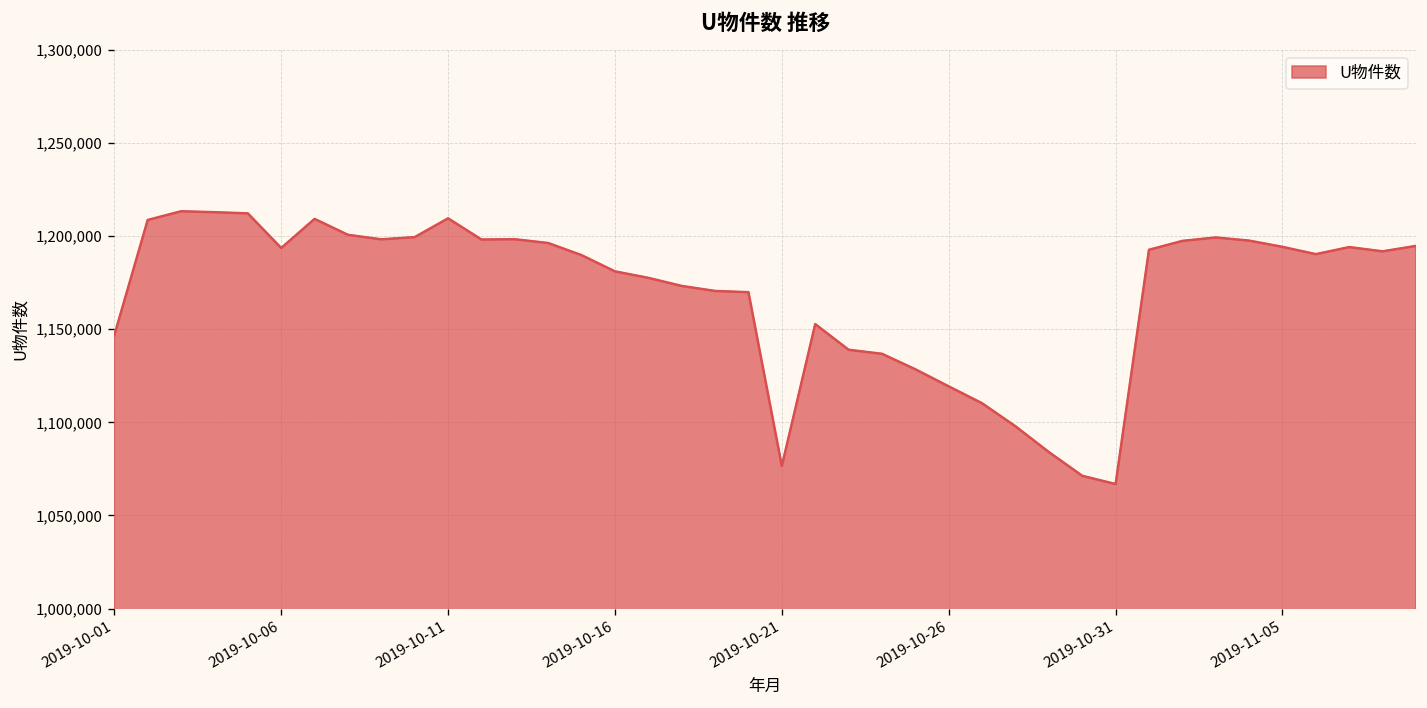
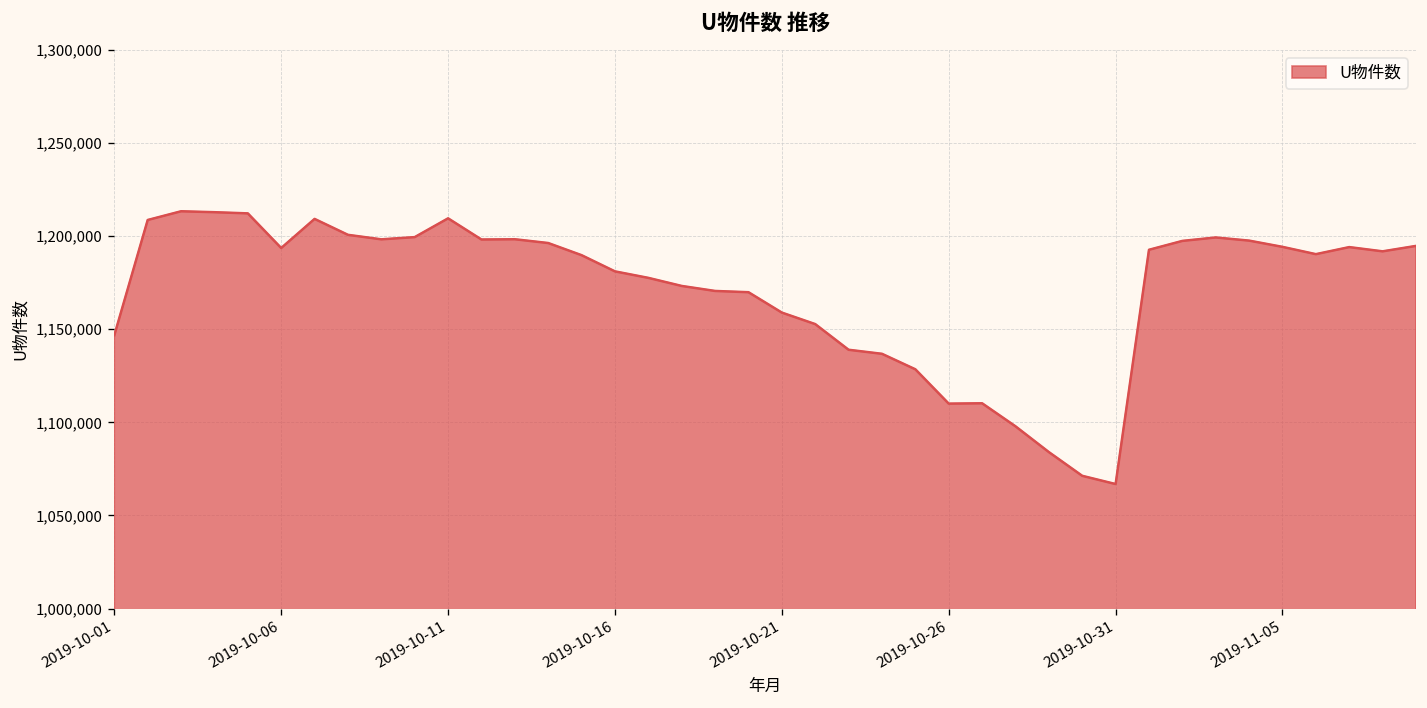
  {
    "2019-10-01": "1,147,000",
    "2019-10-06": "1,194,000",
    "2019-10-11": "1,210,000",
    "2019-10-16": "1,181,000",
-   "2019-10-21": "1,077,000",
-   "2019-10-26": "1,119,000",
+   "2019-10-21": "1,159,000",
+   "2019-10-26": "1,110,000",
    "2019-10-31": "1,067,000",
    "2019-11-05": "1,194,000"
  }
